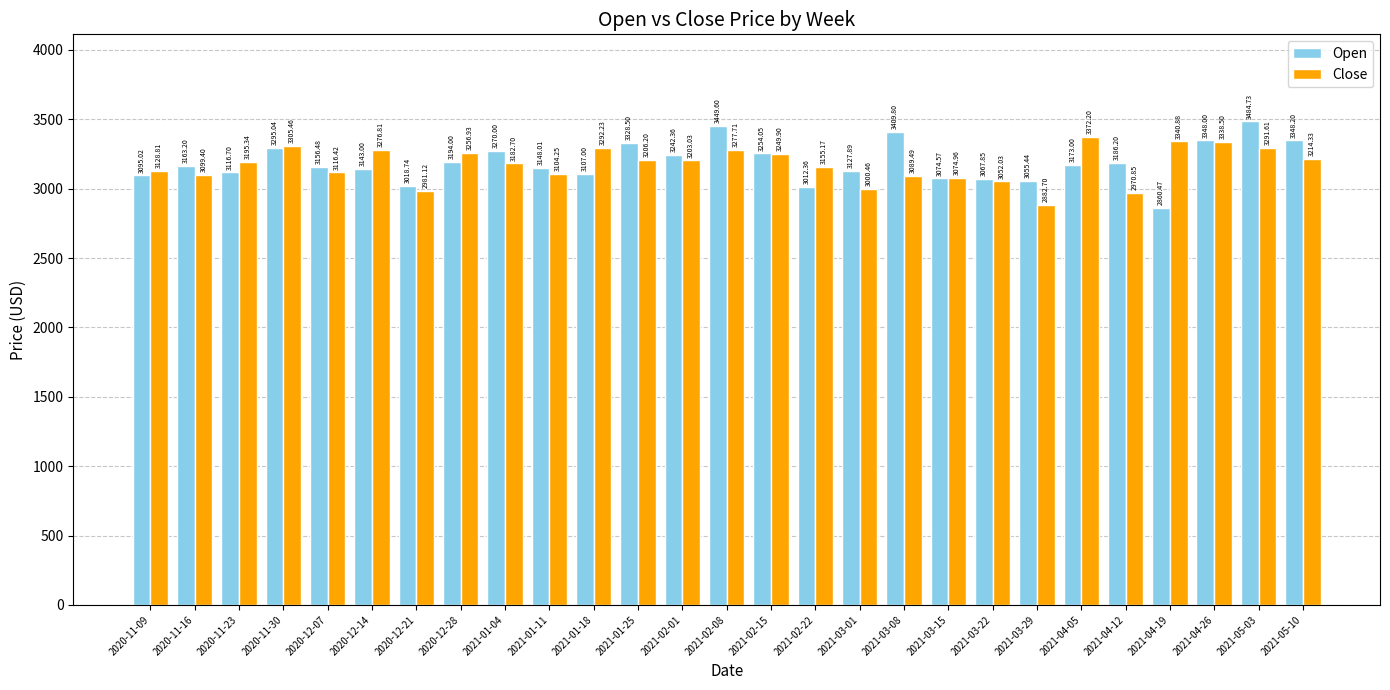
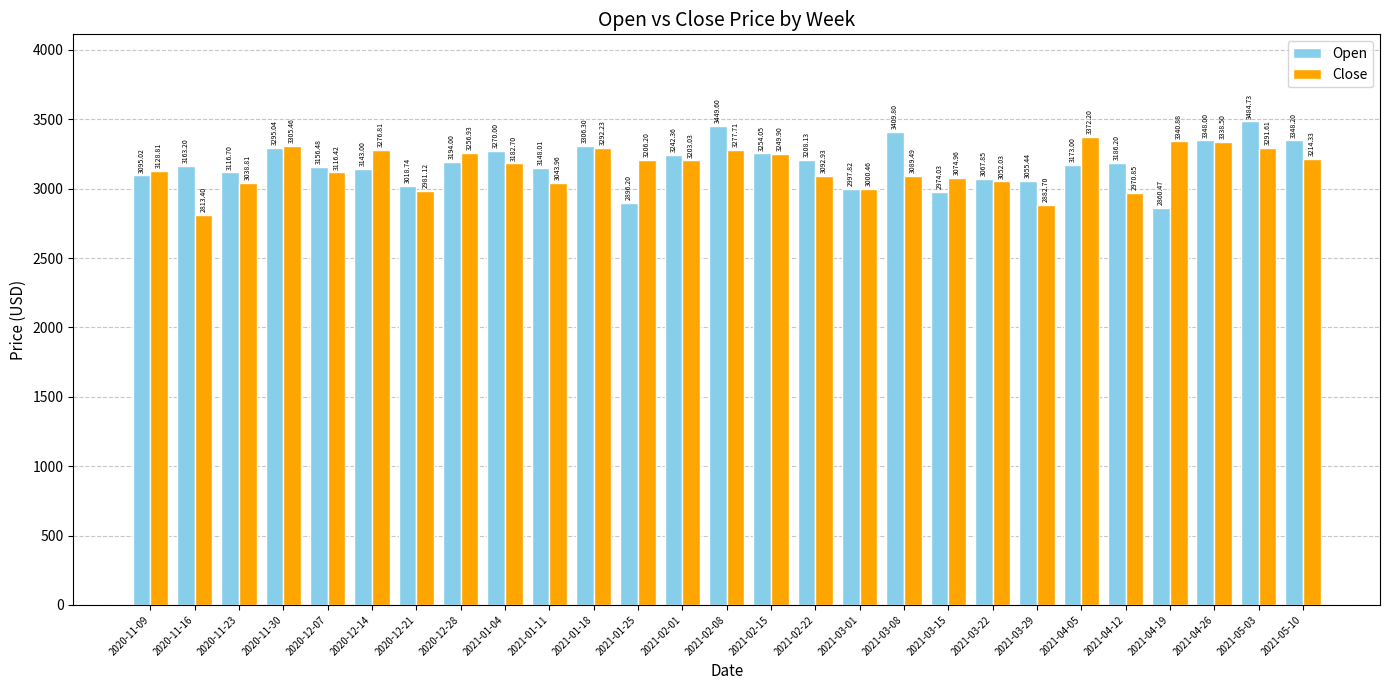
  {
    "Open": {
      "2020-11-09": 3095.02,
      "2020-11-16": 3163.20,
      "2020-11-23": 3116.70,
      "2020-11-30": 3295.04,
      "2020-12-07": 3156.48,
      "2020-12-14": 3143.00,
      "2020-12-21": 3018.74,
      "2020-12-28": 3194.00,
      "2021-01-04": 3270.00,
      "2021-01-11": 3148.01,
-     "2021-01-18": 3107.00,
-     "2021-01-25": 3328.50,
+     "2021-01-18": 3306.30,
+     "2021-01-25": 2896.20,
      "2021-02-01": 3242.36,
      "2021-02-08": 3449.60,
      "2021-02-15": 3254.05,
-     "2021-02-22": 3012.36,
-     "2021-03-01": 3127.89,
+     "2021-02-22": 3208.13,
+     "2021-03-01": 2997.82,
      "2021-03-08": 3409.80,
-     "2021-03-15": 3074.57,
+     "2021-03-15": 2974.03,
      "2021-03-22": 3067.85,
      "2021-03-29": 3055.44,
      "2021-04-05": 3173.00,
      "2021-04-12": 3186.20,
      "2021-04-19": 2860.47,
      "2021-04-26": 3348.00,
      "2021-05-03": 3484.73,
      "2021-05-10": 3348.20
    },
    "Close": {
      "2020-11-09": 3128.81,
-     "2020-11-16": 3099.40,
-     "2020-11-23": 3195.34,
+     "2020-11-16": 2813.40,
+     "2020-11-23": 3038.81,
      "2020-11-30": 3305.46,
      "2020-12-07": 3116.42,
      "2020-12-14": 3276.81,
      "2020-12-21": 2981.12,
      "2020-12-28": 3256.93,
      "2021-01-04": 3182.70,
-     "2021-01-11": 3104.25,
+     "2021-01-11": 3043.96,
      "2021-01-18": 3292.23,
      "2021-01-25": 3206.20,
      "2021-02-01": 3203.03,
      "2021-02-08": 3277.71,
      "2021-02-15": 3249.90,
-     "2021-02-22": 3155.17,
+     "2021-02-22": 3092.93,
      "2021-03-01": 3000.46,
      "2021-03-08": 3089.49,
      "2021-03-15": 3074.96,
      "2021-03-22": 3052.03,
      "2021-03-29": 2882.70,
      "2021-04-05": 3372.20,
      "2021-04-12": 2970.85,
      "2021-04-19": 3340.88,
      "2021-04-26": 3338.50,
      "2021-05-03": 3291.61,
      "2021-05-10": 3214.33
    }
  }
